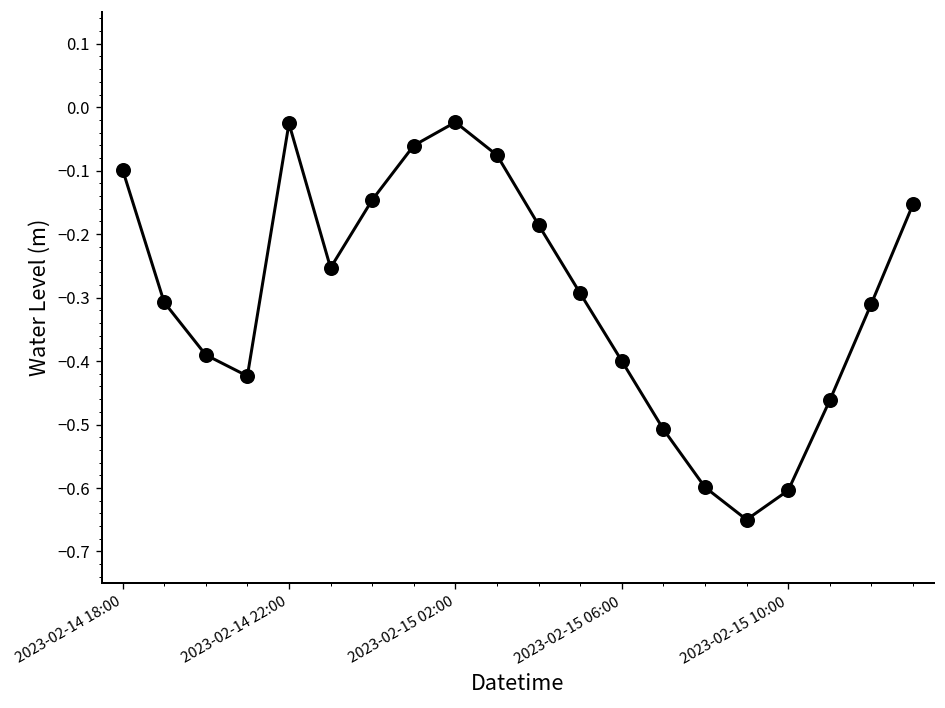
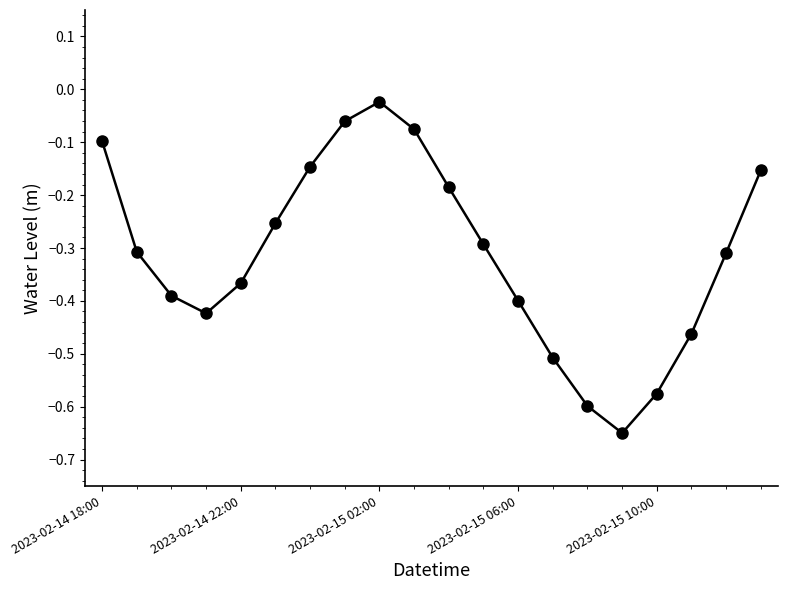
  {
    "2023-02-14 18:00": -0.10,
-   "2023-02-14 22:00": -0.03,
+   "2023-02-14 22:00": -0.37,
    "2023-02-15 02:00": -0.02,
    "2023-02-15 06:00": -0.40,
-   "2023-02-15 10:00": -0.60
+   "2023-02-15 10:00": -0.58
  }
